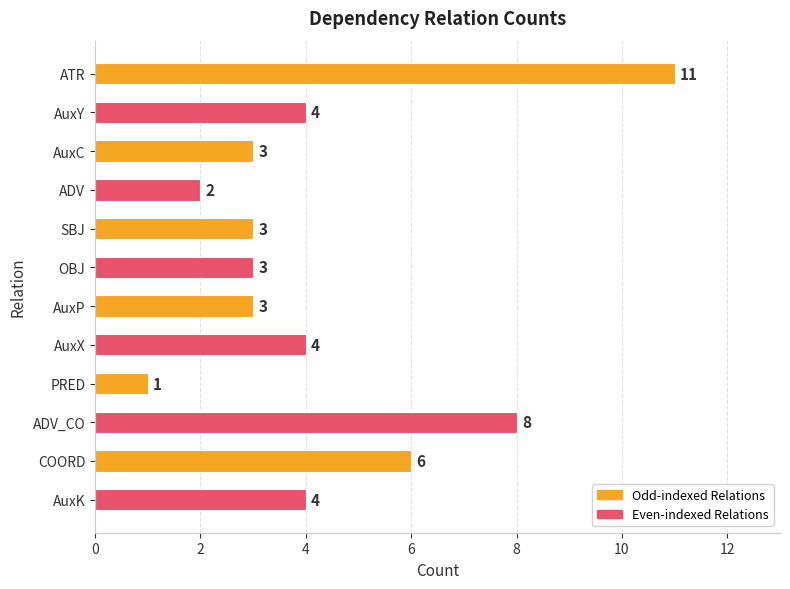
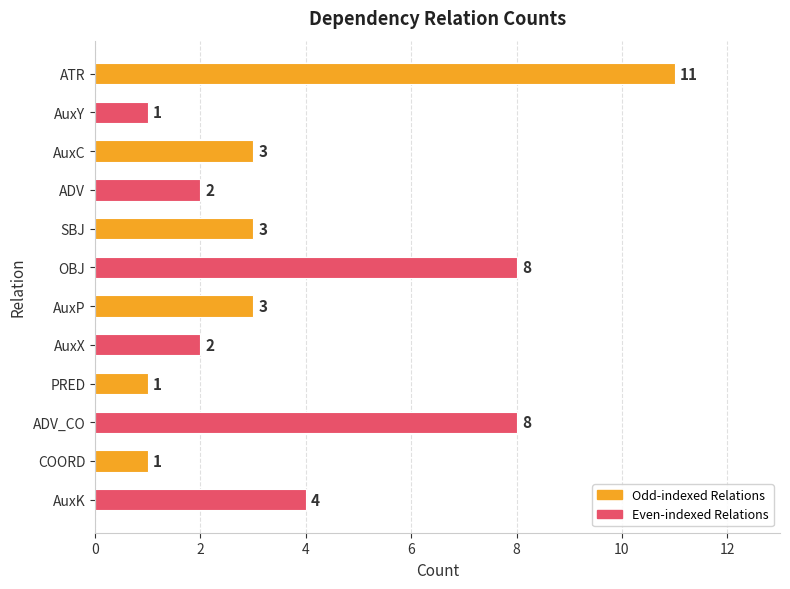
  {
    "ATR": 11,
-   "AuxY": 4,
+   "AuxY": 1,
    "AuxC": 3,
    "ADV": 2,
    "SBJ": 3,
-   "OBJ": 3,
+   "OBJ": 8,
    "AuxP": 3,
-   "AuxX": 4,
+   "AuxX": 2,
    "PRED": 1,
    "ADV_CO": 8,
-   "COORD": 6,
+   "COORD": 1,
    "AuxK": 4
  }
